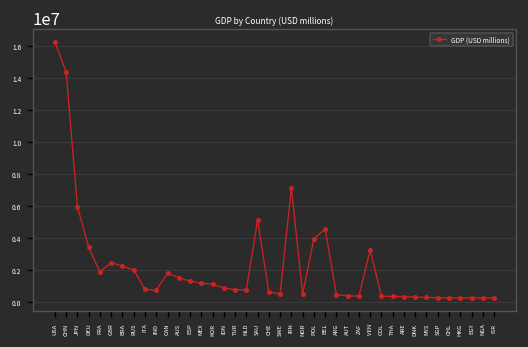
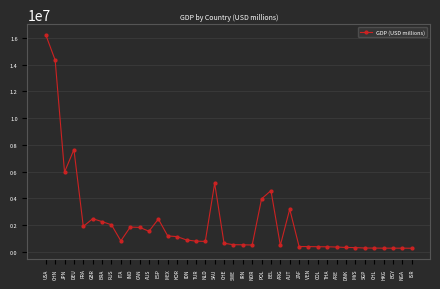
  {
    "USA": 16200000,
    "CHN": 14400000,
    "JPN": 6000000,
-   "DEU": 3400000,
+   "DEU": 7700000,
    "FRA": 1900000,
    "GBR": 2500000,
    "BRA": 2300000,
    "RUS": 2000000,
    "ITA": 800000,
-   "IND": 700000,
+   "IND": 1800000,
    "CAN": 1800000,
    "AUS": 1500000,
-   "ESP": 1300000,
+   "ESP": 2400000,
    "MEX": 1200000,
    "KOR": 1100000,
    "IDN": 900000,
    "TUR": 800000,
    "NLD": 800000,
    "SAU": 5100000,
    "CHE": 600000,
    "SWE": 500000,
-   "IRN": 7100000,
+   "IRN": 500000,
    "NOR": 500000,
    "POL": 4000000,
    "BEL": 4600000,
    "ARG": 500000,
-   "AUT": 400000,
+   "AUT": 3200000,
    "ZAF": 400000,
-   "VEN": 3300000,
+   "VEN": 400000,
    "COL": 400000,
    "THA": 400000,
    "ARE": 300000,
    "DNK": 300000,
    "MYS": 300000,
    "SGP": 300000,
    "CHL": 300000,
    "HKG": 300000,
    "EGY": 300000,
    "NGA": 300000,
    "ISR": 300000
  }
